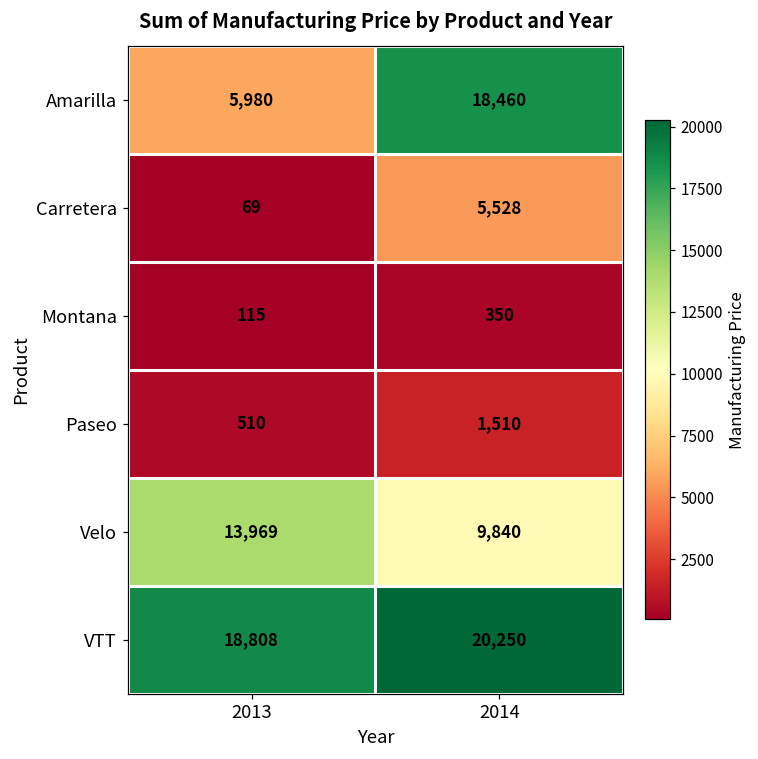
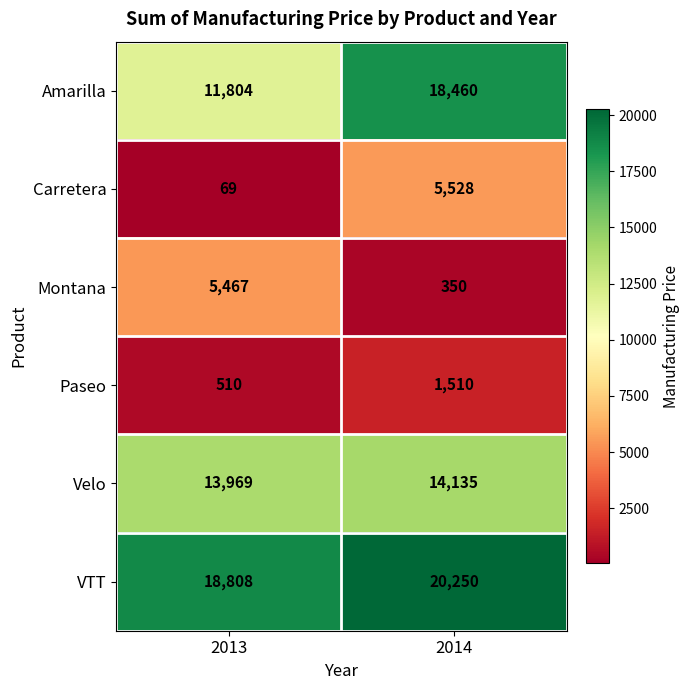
  {
    "Amarilla": {
-     "2013": "5,980",
+     "2013": "11,804",
      "2014": "18,460"
    },
    "Carretera": {
      "2013": "69",
      "2014": "5,528"
    },
    "Montana": {
-     "2013": "115",
+     "2013": "5,467",
      "2014": "350"
    },
    "Paseo": {
      "2013": "510",
      "2014": "1,510"
    },
    "Velo": {
      "2013": "13,969",
-     "2014": "9,840"
+     "2014": "14,135"
    },
    "VTT": {
      "2013": "18,808",
      "2014": "20,250"
    }
  }
